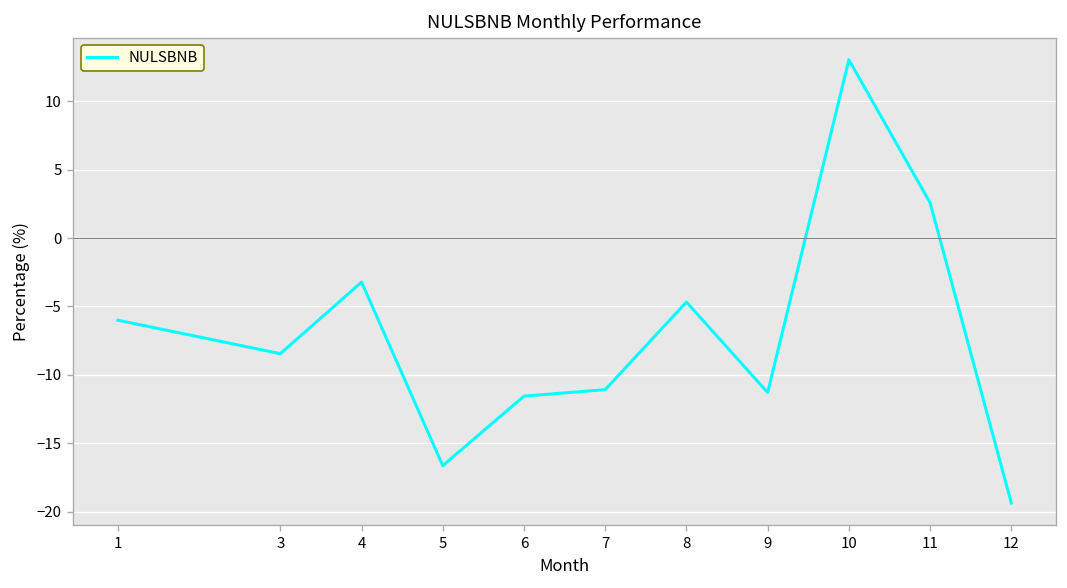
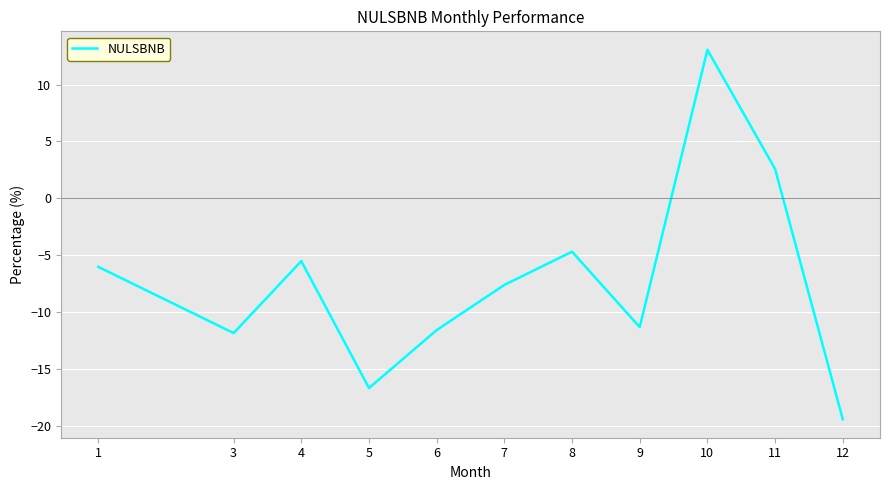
  {
    "1": -6.0,
-   "3": -8.5,
-   "4": -3.2,
+   "3": -11.8,
+   "4": -5.5,
    "5": -16.6,
    "6": -11.6,
-   "7": -11.1,
+   "7": -7.6,
    "8": -4.7,
    "9": -11.3,
    "10": 13.0,
    "11": 2.6,
    "12": -19.4
  }
